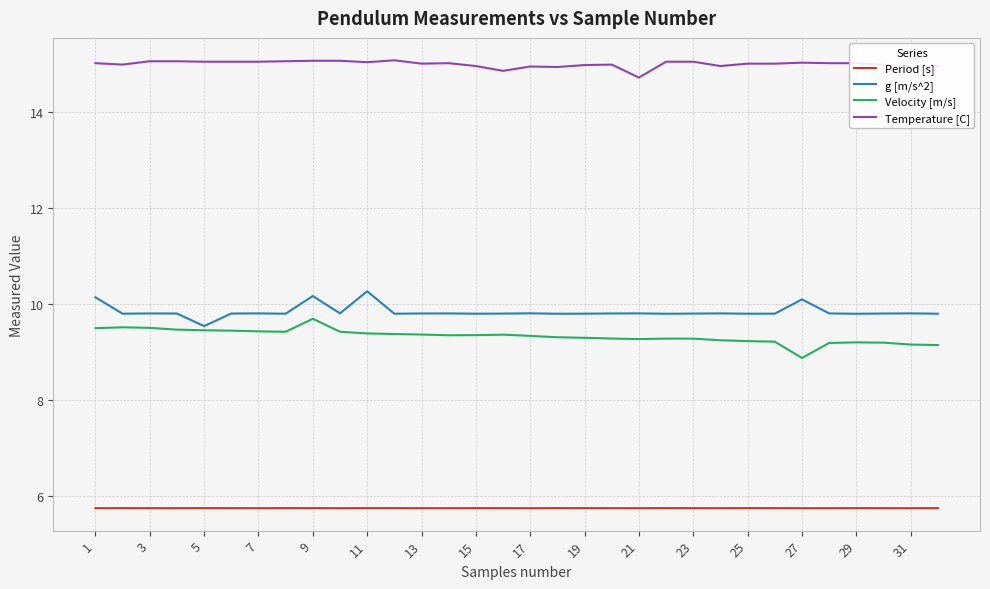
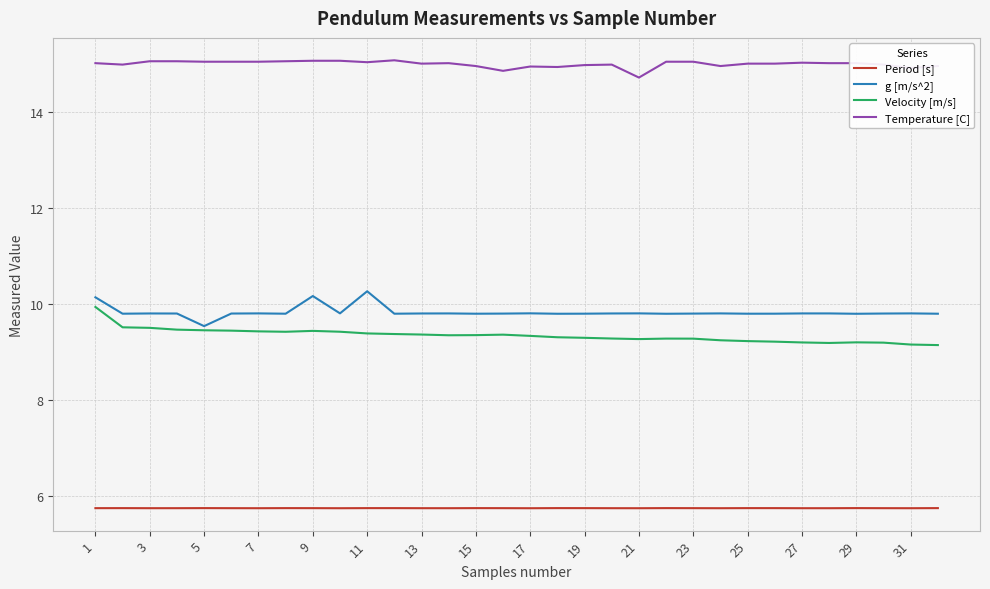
  {
    "Period [s]": {
      "1": 5.7,
      "3": 5.7,
      "5": 5.7,
      "7": 5.7,
      "9": 5.7,
      "11": 5.7,
      "13": 5.7,
      "15": 5.7,
      "17": 5.7,
      "19": 5.7,
      "21": 5.7,
      "23": 5.7,
      "25": 5.7,
      "27": 5.7,
      "29": 5.7,
      "31": 5.7
    },
    "g [m/s^2]": {
      "1": 10.1,
      "3": 9.8,
      "5": 9.5,
      "7": 9.8,
      "9": 10.2,
      "11": 10.3,
      "13": 9.8,
      "15": 9.8,
      "17": 9.8,
      "19": 9.8,
      "21": 9.8,
      "23": 9.8,
      "25": 9.8,
-     "27": 10.1,
+     "27": 9.8,
      "29": 9.8,
      "31": 9.8
    },
    "Velocity [m/s]": {
-     "1": 9.5,
+     "1": 9.9,
      "3": 9.5,
      "5": 9.5,
      "7": 9.4,
-     "9": 9.7,
+     "9": 9.4,
      "11": 9.4,
      "13": 9.4,
      "15": 9.4,
      "17": 9.3,
      "19": 9.3,
      "21": 9.3,
      "23": 9.3,
      "25": 9.2,
-     "27": 8.9,
+     "27": 9.2,
      "29": 9.2,
      "31": 9.2
    },
    "Temperature [C]": {
      "1": 15.0,
      "3": 15.1,
      "5": 15.1,
      "7": 15.1,
      "9": 15.1,
      "11": 15.0,
      "13": 15.0,
      "15": 15.0,
      "17": 15.0,
      "19": 15.0,
      "21": 14.7,
      "23": 15.1,
      "25": 15.0,
      "27": 15.0
    }
  }
